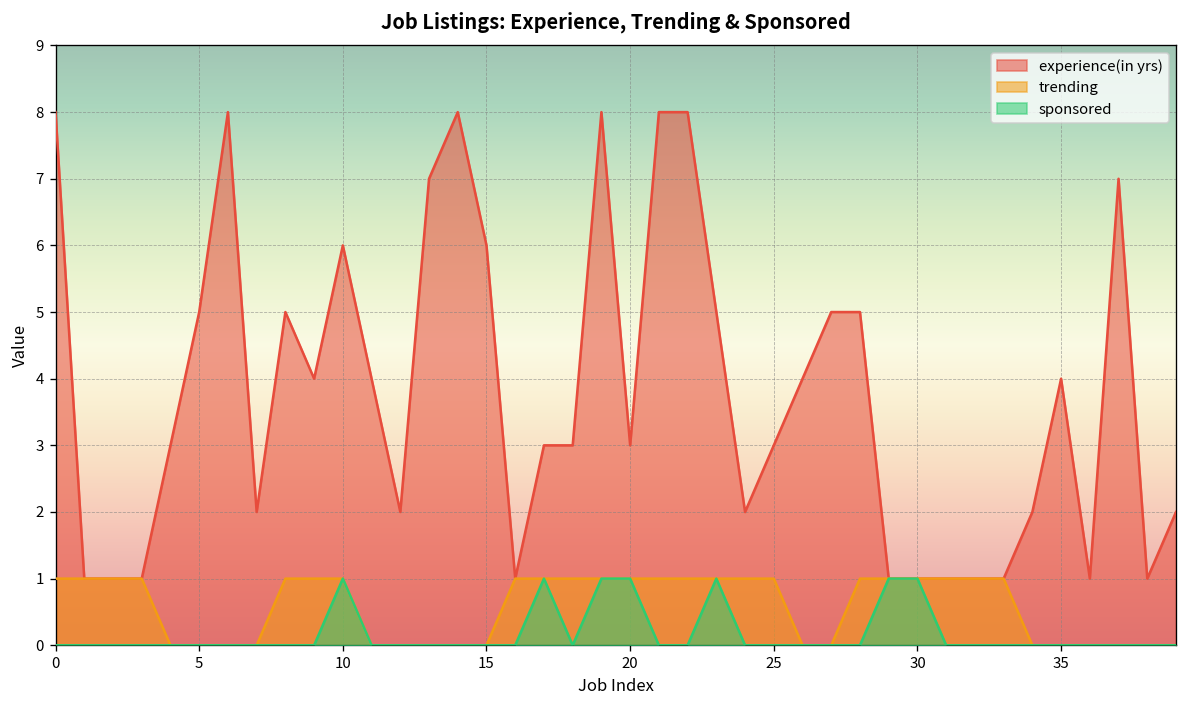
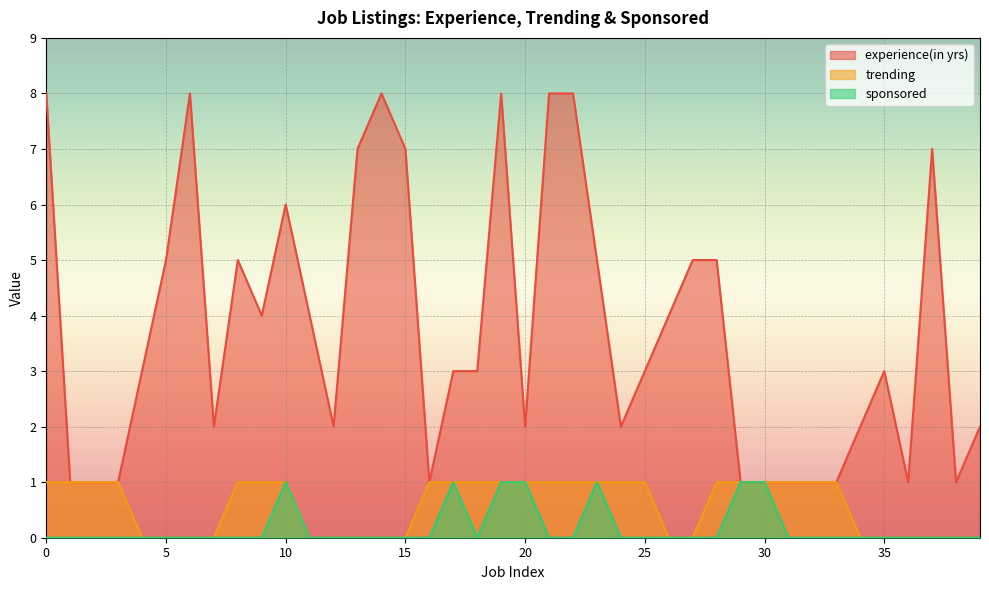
  {
    "experience(in yrs)": {
      "0": 8,
      "5": 5,
      "10": 6,
-     "15": 6,
-     "20": 3,
+     "15": 7,
+     "20": 2,
      "25": 3,
-     "35": 4
+     "35": 3
    },
    "trending": {
      "0": 1,
      "25": 1
    },
    "sponsored": {
      "0": 0,
      "25": 0
    }
  }
